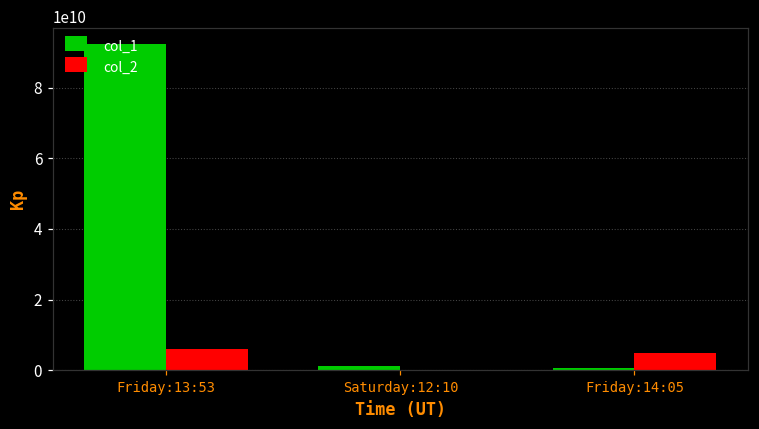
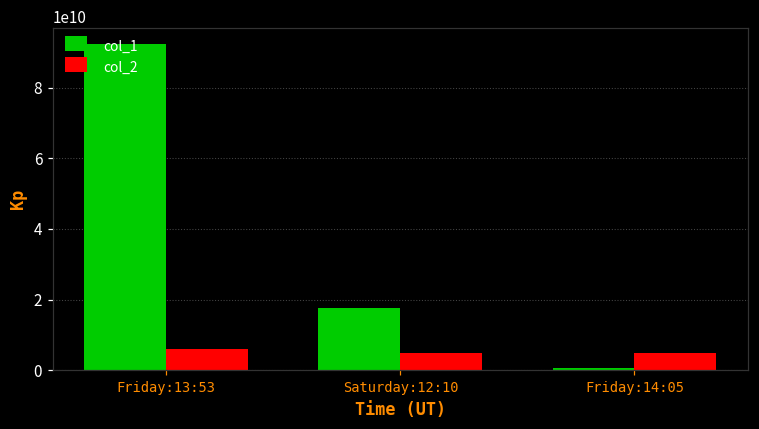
  {
    "col_1": {
      "Friday:13:53": 92000000000,
-     "Saturday:12:10": 1000000000,
+     "Saturday:12:10": 18000000000,
      "Friday:14:05": 1000000000
    },
    "col_2": {
      "Friday:13:53": 6000000000,
-     "Saturday:12:10": 0,
+     "Saturday:12:10": 5000000000,
      "Friday:14:05": 5000000000
    }
  }
